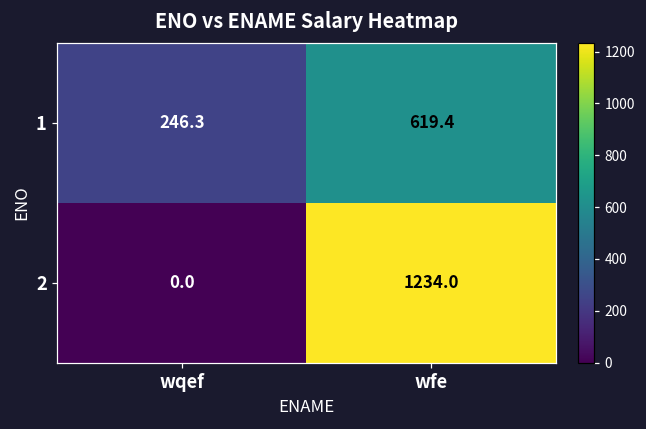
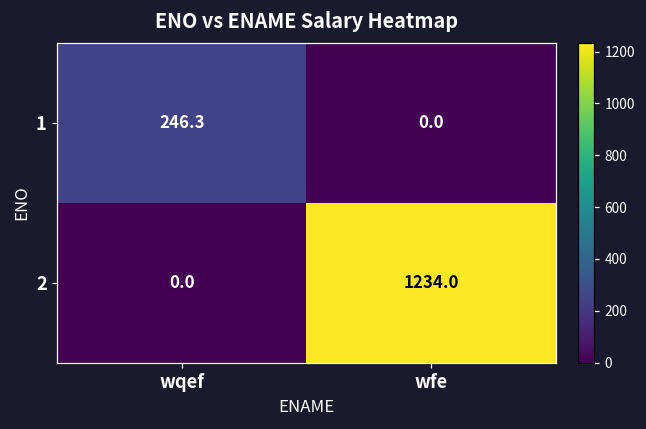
  {
    "1": {
      "wqef": 246.3,
-     "wfe": 619.4
+     "wfe": 0.0
    },
    "2": {
      "wqef": 0.0,
      "wfe": 1234.0
    }
  }
